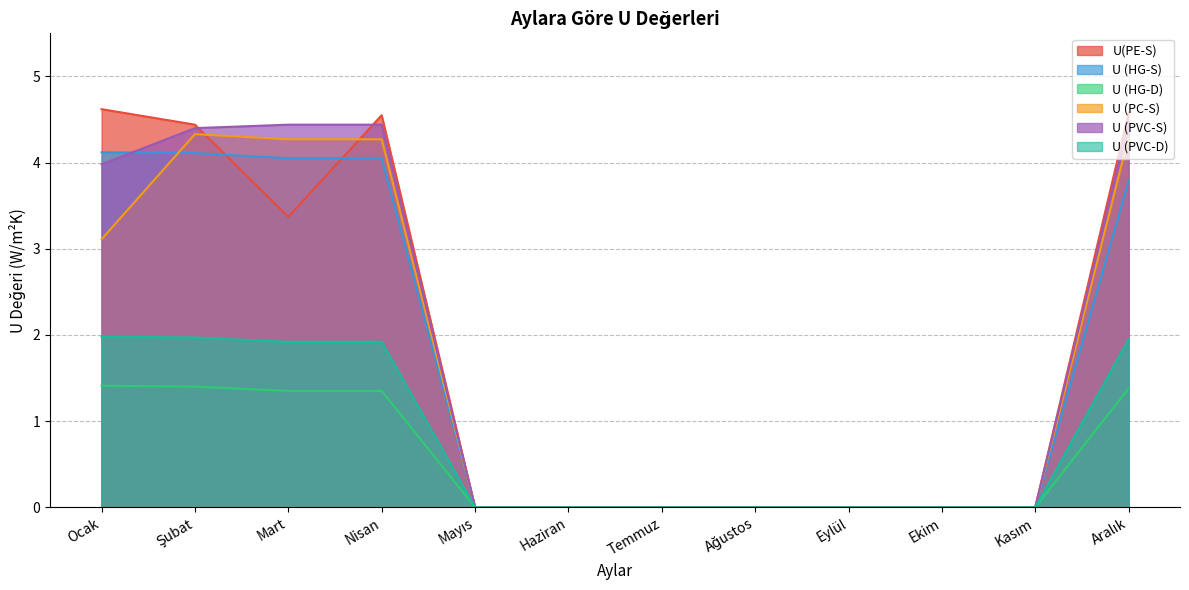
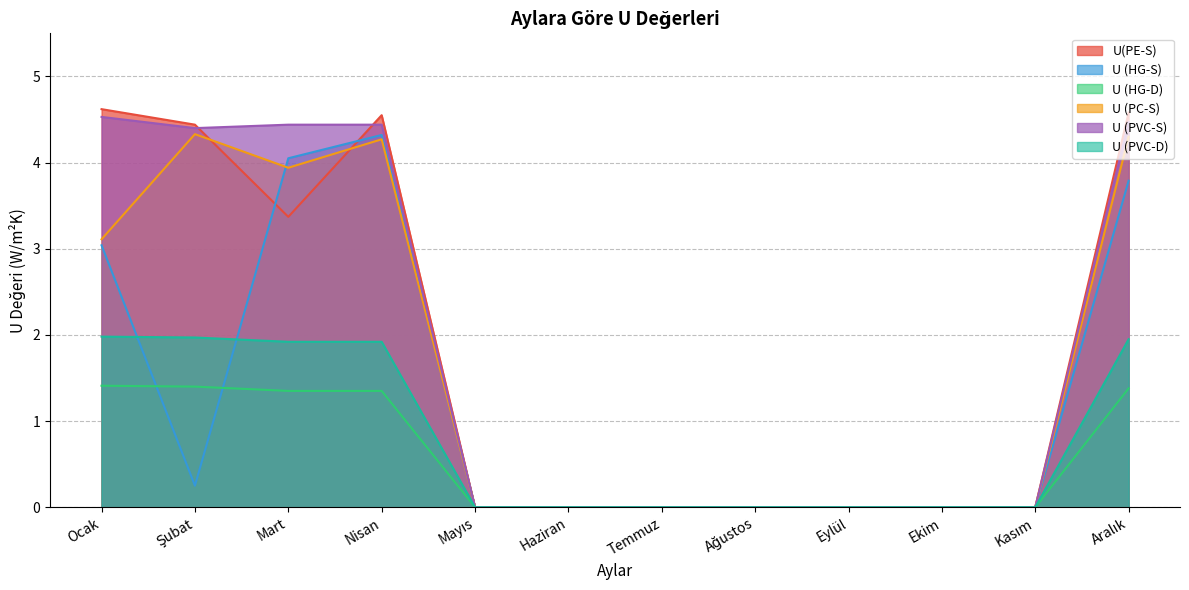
  {
    "U(PE-S)": {
      "Ocak": 4.6,
      "Şubat": 4.4,
      "Mart": 3.4,
      "Nisan": 4.6
    },
    "U (HG-S)": {
-     "Ocak": 4.1,
-     "Şubat": 4.1,
+     "Ocak": 3.0,
+     "Şubat": 0.3,
      "Mart": 4.1,
-     "Nisan": 4.1,
+     "Nisan": 4.3,
      "Aralık": 3.8
    },
    "U (PC-S)": {
      "Ocak": 3.1,
      "Şubat": 4.3,
-     "Mart": 4.3,
+     "Mart": 3.9,
      "Nisan": 4.3
    },
    "U (PVC-S)": {
-     "Ocak": 4.0,
+     "Ocak": 4.5,
      "Şubat": 4.4,
      "Mart": 4.4,
      "Nisan": 4.4
    }
  }
